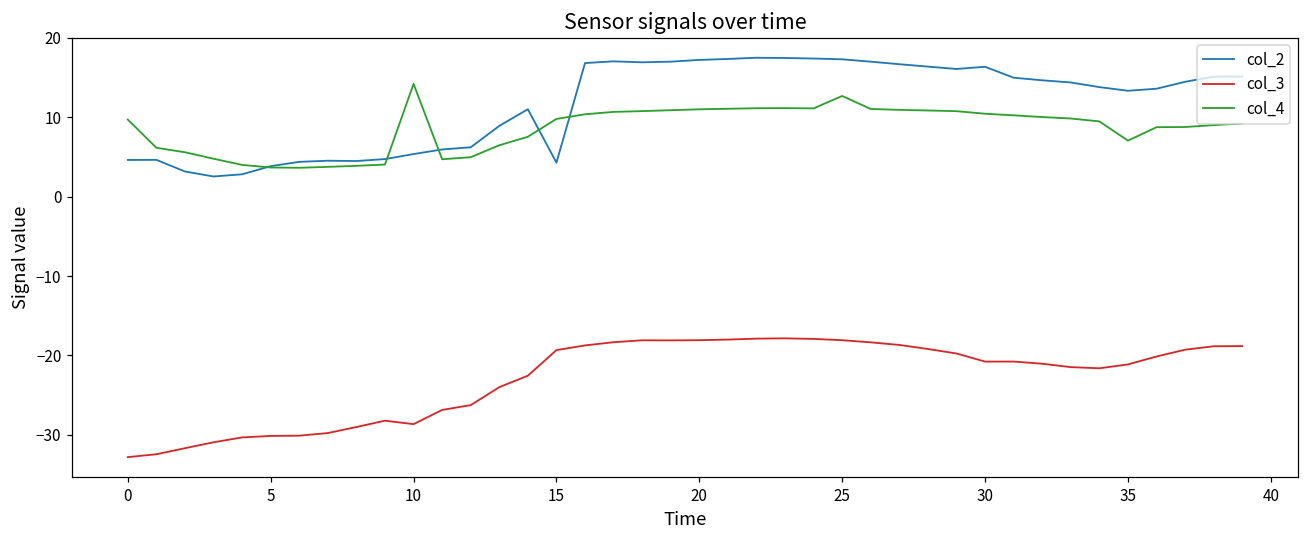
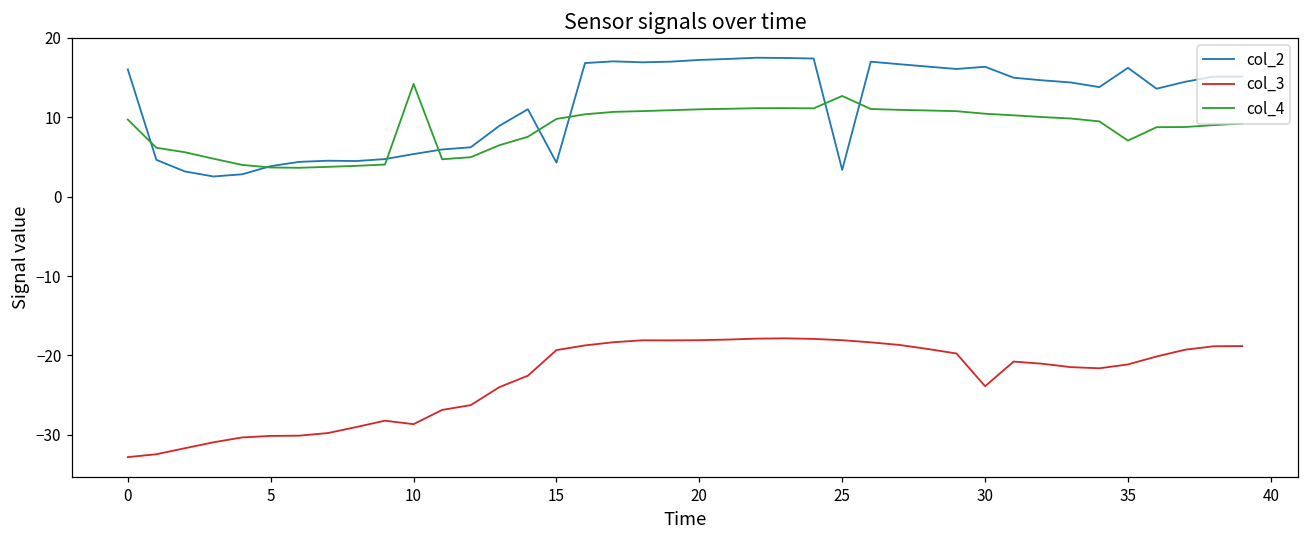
  {
    "col_2": {
-     "0": 5,
+     "0": 16,
      "10": 5,
      "15": 4,
      "20": 17,
-     "25": 17,
+     "25": 3,
      "30": 16,
-     "35": 13
+     "35": 16
    },
    "col_3": {
      "0": -33,
      "5": -30,
      "10": -29,
      "15": -19,
      "20": -18,
      "25": -18,
-     "30": -21,
+     "30": -24,
      "35": -21
    },
    "col_4": {
      "0": 10,
      "10": 14,
      "15": 10,
      "20": 11,
      "25": 13,
      "30": 10,
      "35": 7
    }
  }
